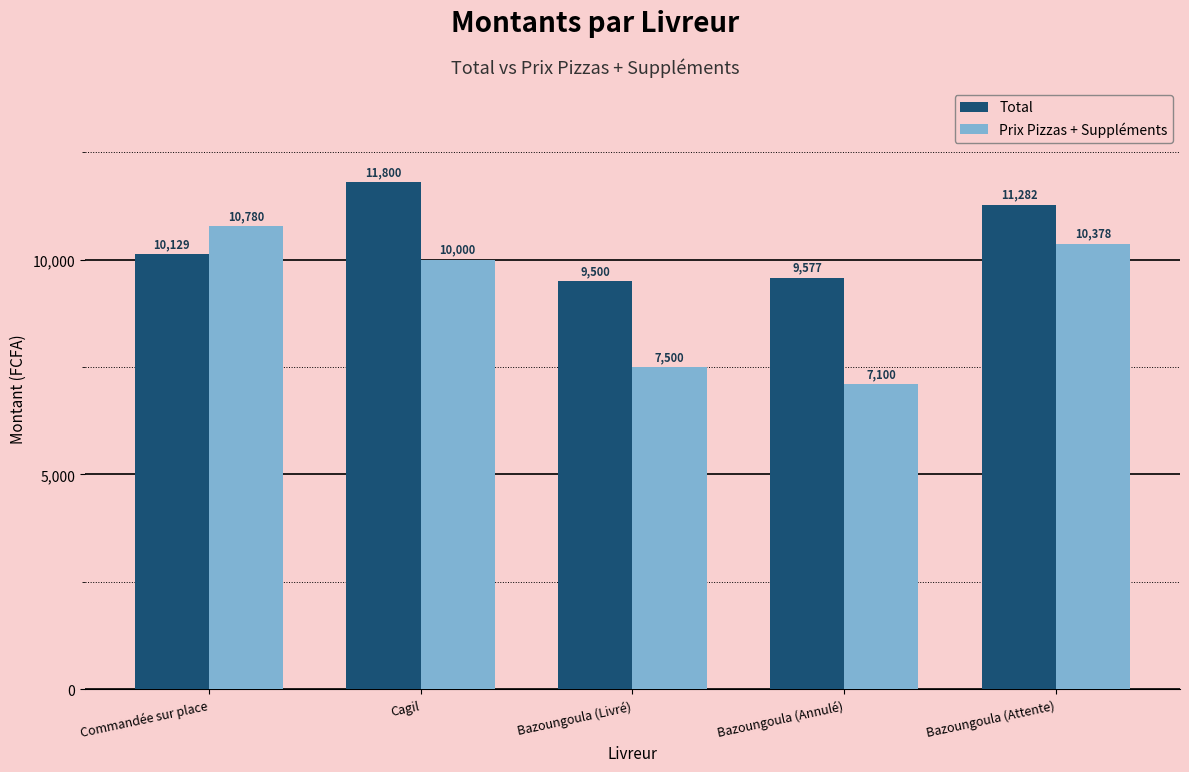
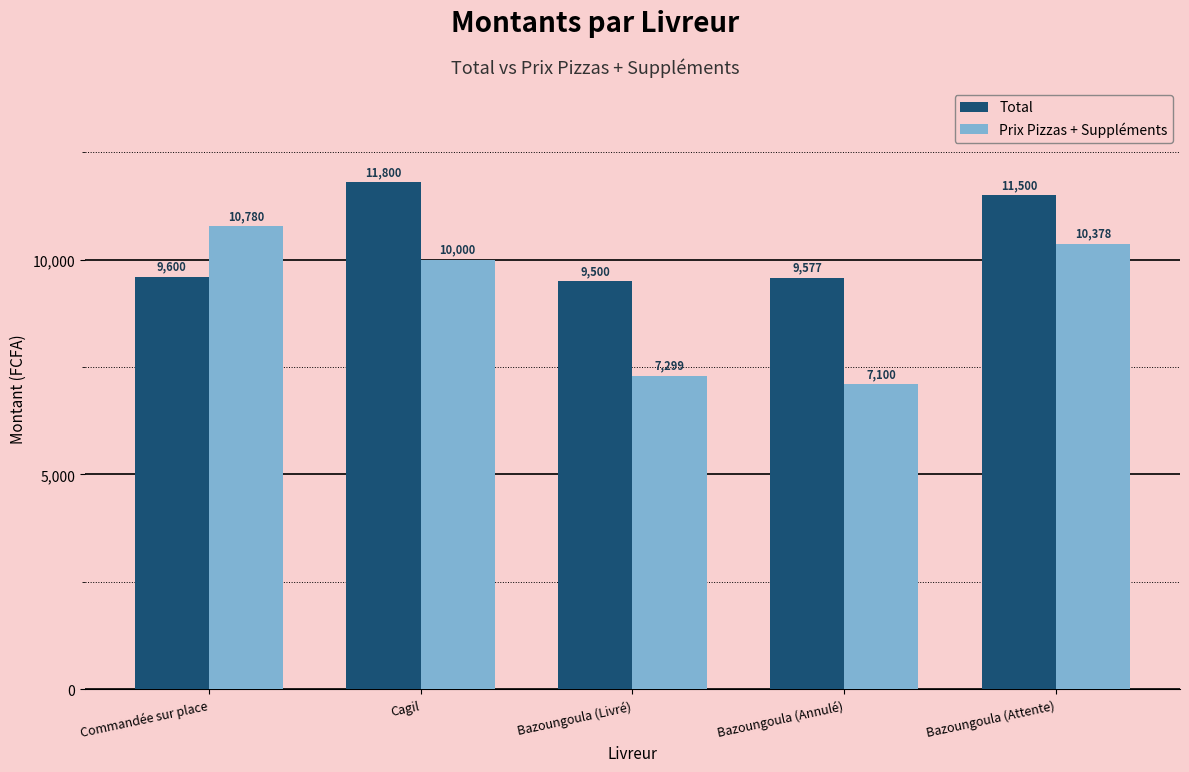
  {
    "Total": {
-     "Commandée sur place": "10,129",
+     "Commandée sur place": "9,600",
      "Cagil": "11,800",
      "Bazoungoula (Livré)": "9,500",
      "Bazoungoula (Annulé)": "9,577",
-     "Bazoungoula (Attente)": "11,282"
+     "Bazoungoula (Attente)": "11,500"
    },
    "Prix Pizzas + Suppléments": {
      "Commandée sur place": "10,780",
      "Cagil": "10,000",
-     "Bazoungoula (Livré)": "7,500",
+     "Bazoungoula (Livré)": "7,299",
      "Bazoungoula (Annulé)": "7,100",
      "Bazoungoula (Attente)": "10,378"
    }
  }
